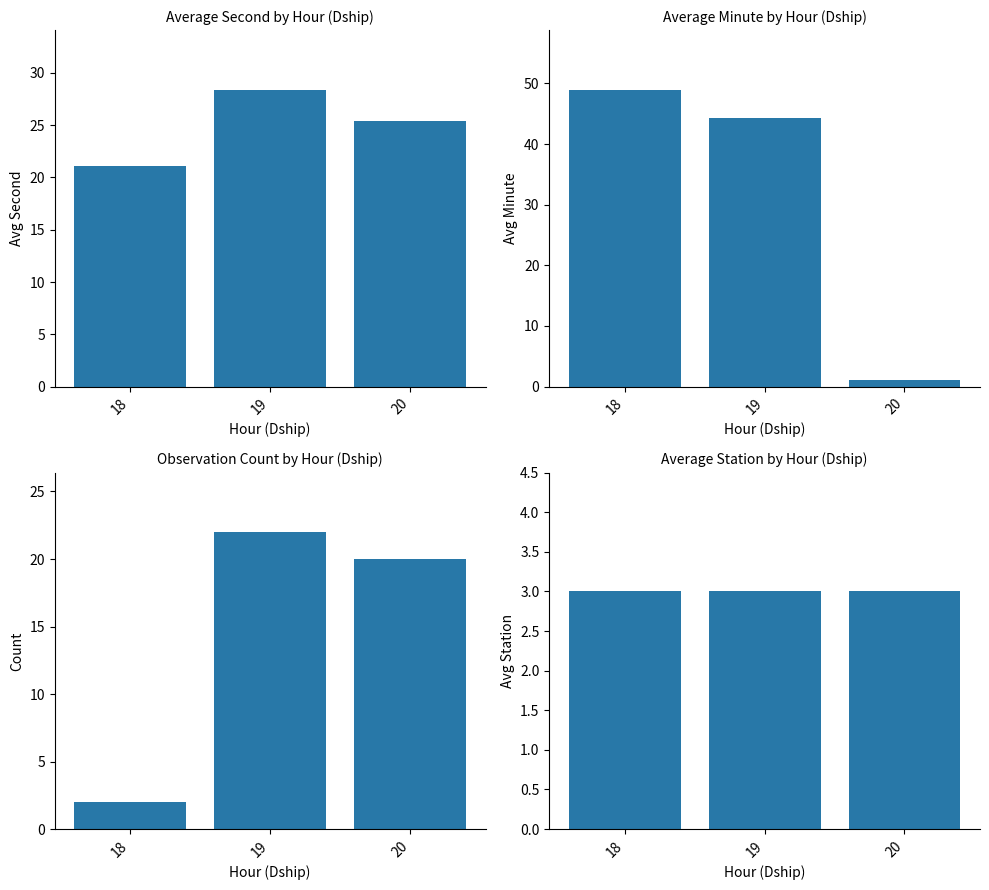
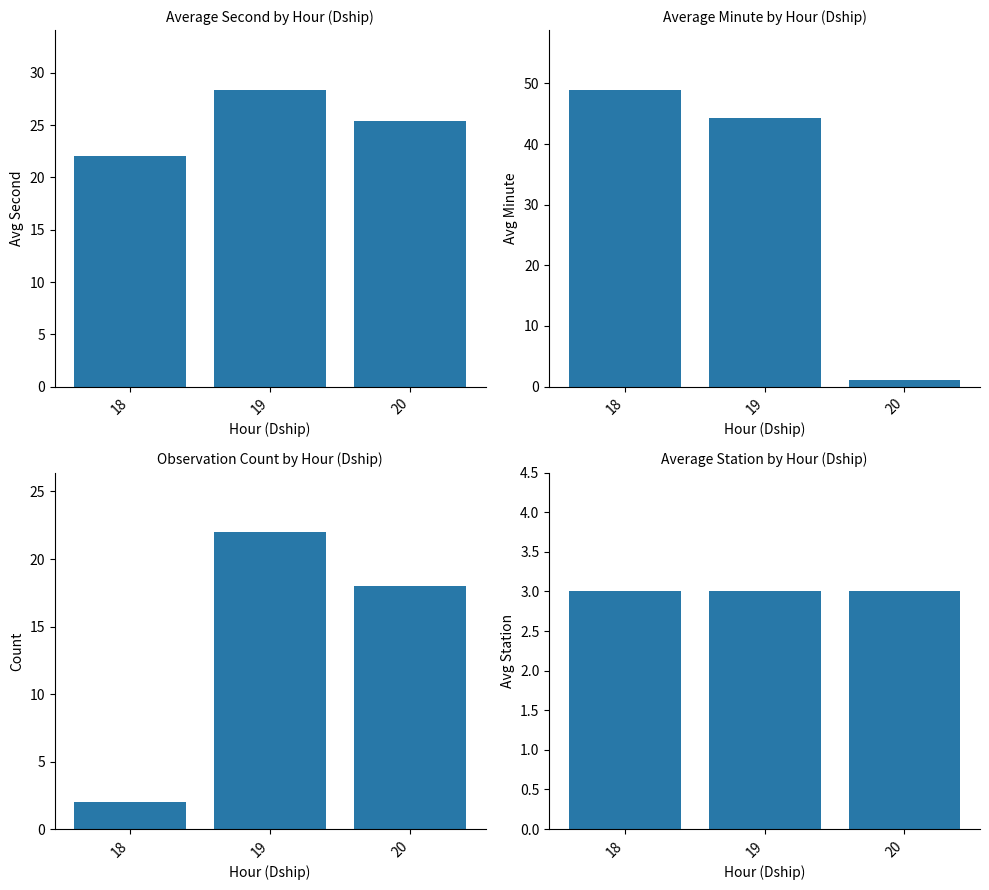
  {
    "Average Second by Hour (Dship)": {
-     "18": 21.1,
+     "18": 22.1,
      "19": 28.4,
      "20": 25.4
    },
    "Average Minute by Hour (Dship)": {
      "18": 49,
      "19": 44,
      "20": 1
    },
    "Observation Count by Hour (Dship)": {
      "18": 2,
      "19": 22,
-     "20": 20
+     "20": 18
    },
    "Average Station by Hour (Dship)": {
      "18": 3.0,
      "19": 3.0,
      "20": 3.0
    }
  }
